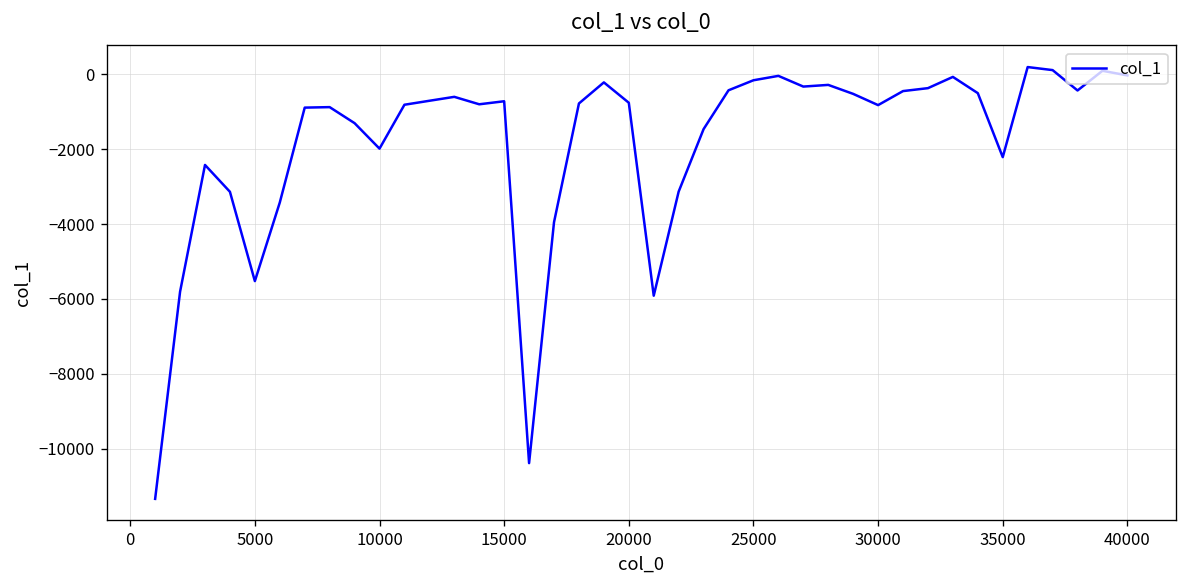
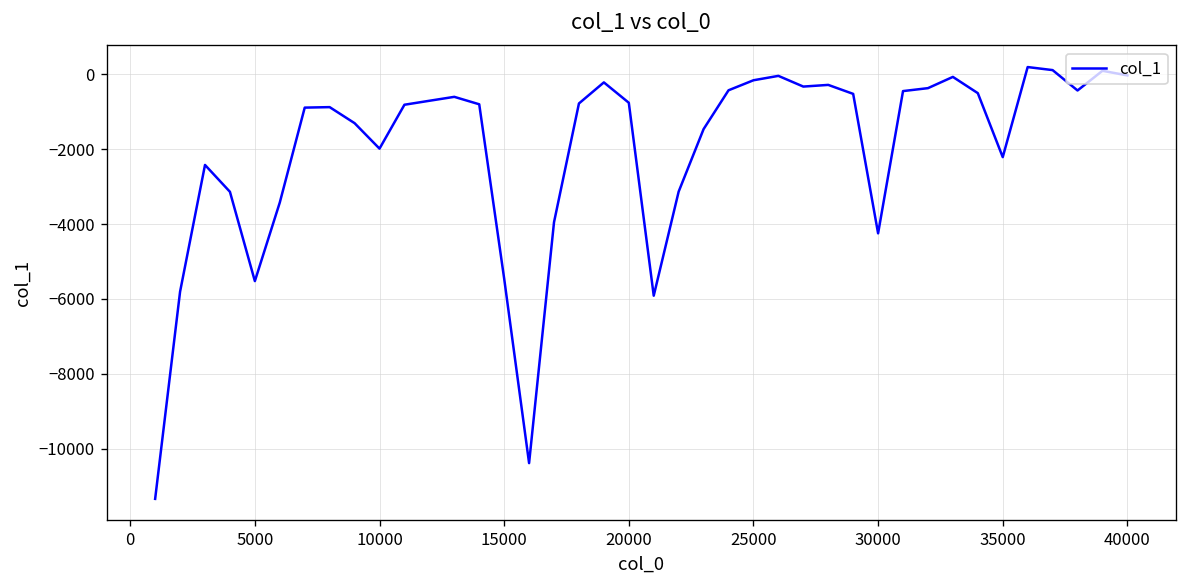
  {
    "5000": -5500,
    "10000": -2000,
-   "15000": -700,
+   "15000": -5500,
    "20000": -800,
    "25000": -200,
-   "30000": -800,
+   "30000": -4200,
    "35000": -2200
  }
